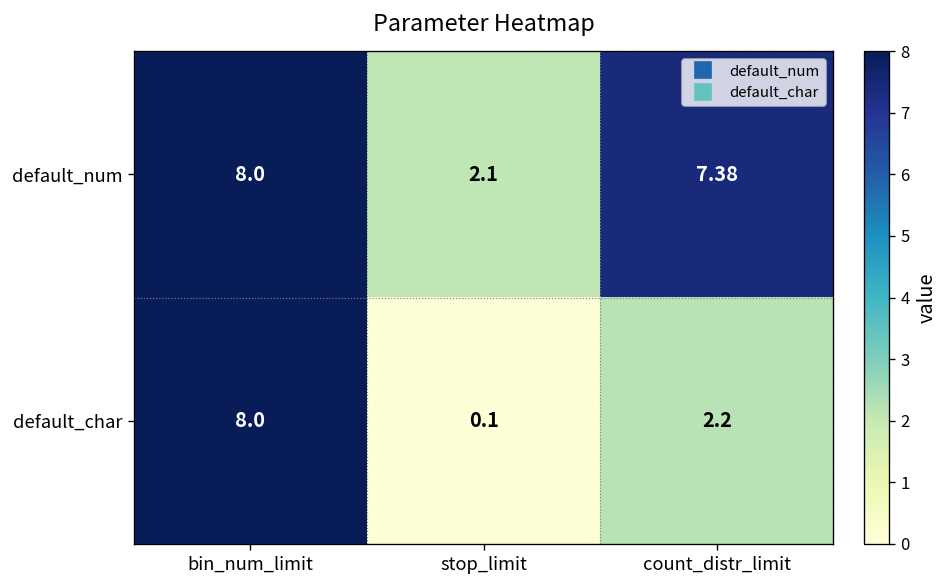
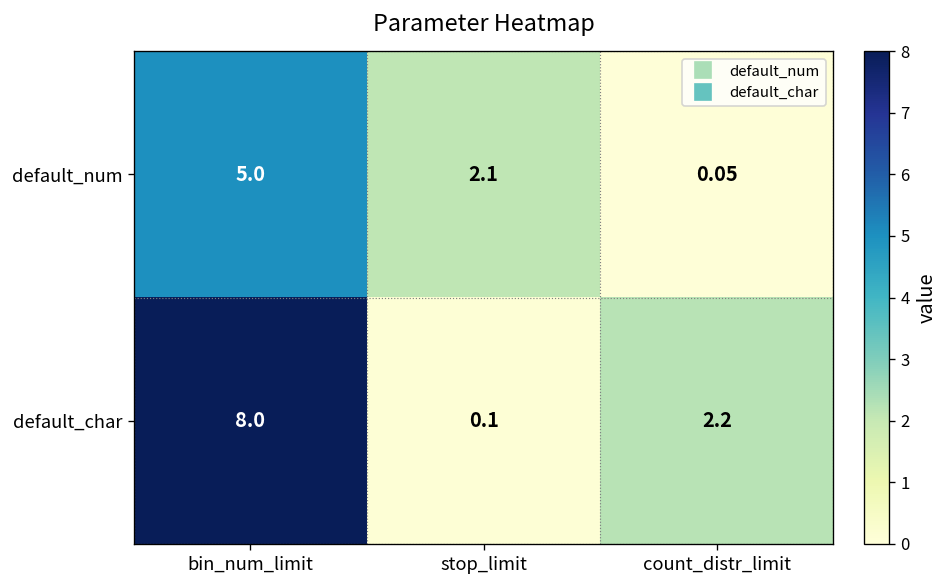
  {
    "default_num": {
-     "bin_num_limit": 8.0,
+     "bin_num_limit": 5.0,
      "stop_limit": 2.1,
-     "count_distr_limit": 7.38
+     "count_distr_limit": 0.05
    },
    "default_char": {
      "bin_num_limit": 8.0,
      "stop_limit": 0.1,
      "count_distr_limit": 2.2
    }
  }
